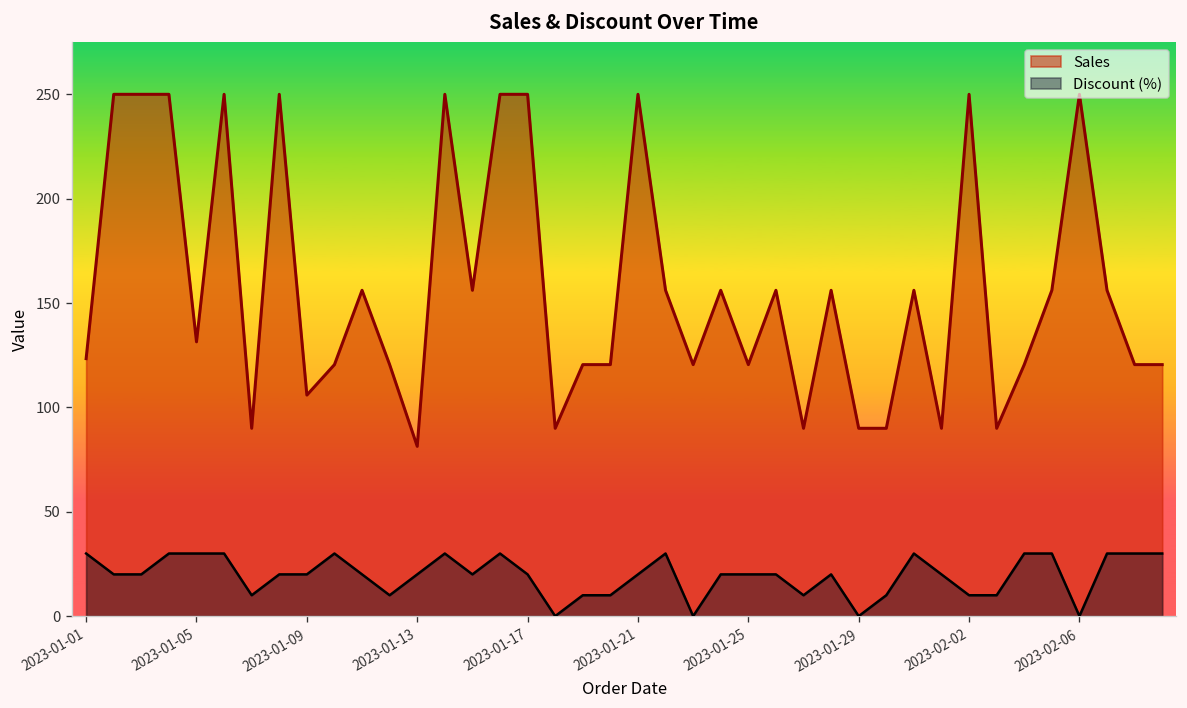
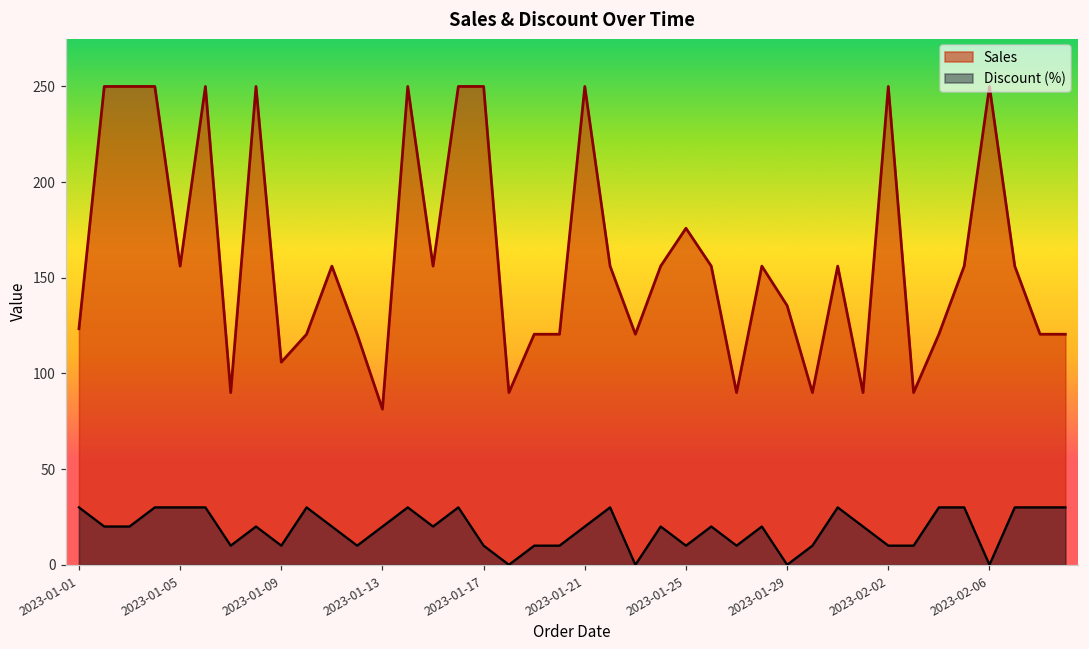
  {
    "Sales": {
      "2023-01-01": 123,
-     "2023-01-05": 131,
+     "2023-01-05": 156,
      "2023-01-09": 106,
      "2023-01-13": 81,
      "2023-01-17": 250,
      "2023-01-21": 250,
-     "2023-01-25": 121,
-     "2023-01-29": 90,
+     "2023-01-25": 176,
+     "2023-01-29": 135,
      "2023-02-02": 250
    },
    "Discount (%)": {
      "2023-01-01": 30,
      "2023-01-05": 30,
-     "2023-01-09": 20,
+     "2023-01-09": 10,
      "2023-01-13": 20,
-     "2023-01-17": 20,
+     "2023-01-17": 10,
      "2023-01-21": 20,
-     "2023-01-25": 20,
+     "2023-01-25": 10,
      "2023-01-29": 0,
      "2023-02-02": 10,
      "2023-02-06": 0
    }
  }
